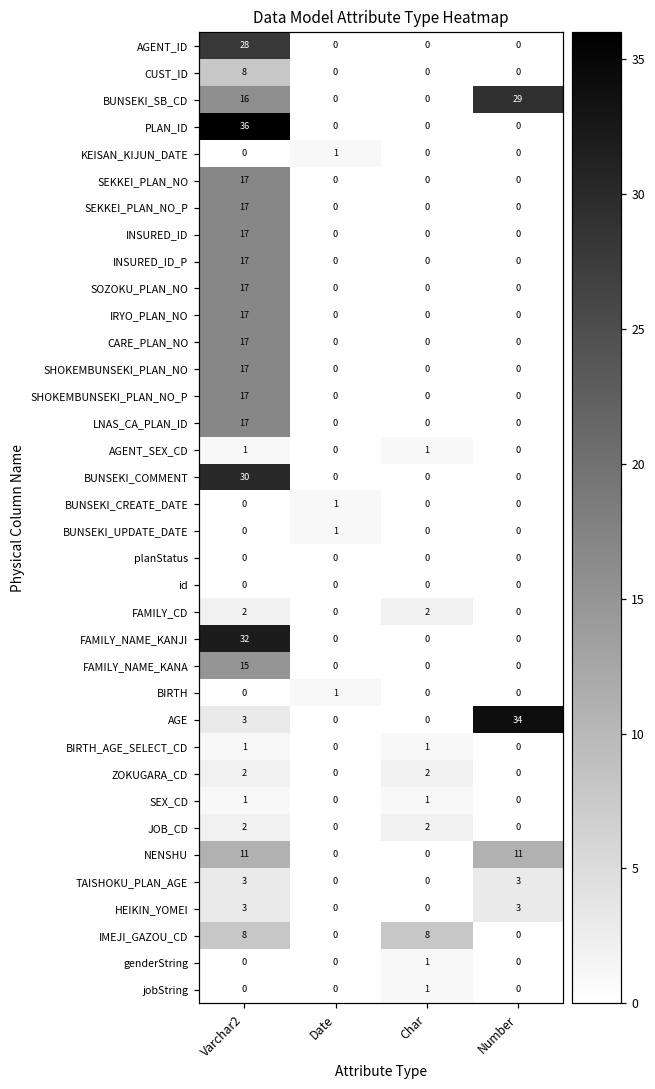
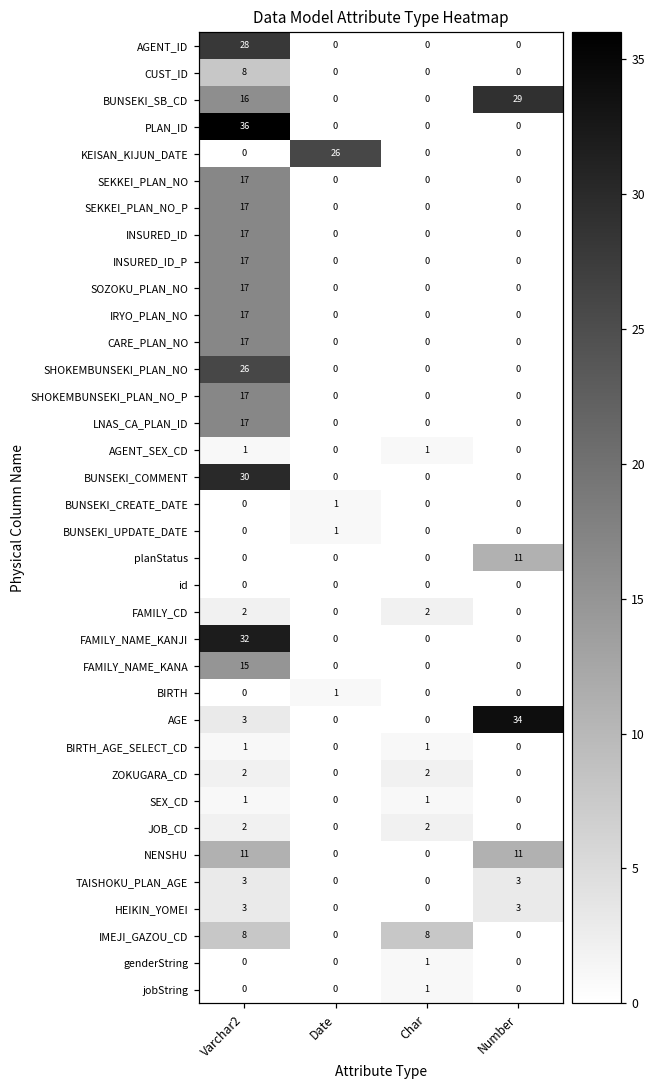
  {
    "AGENT_ID": {
      "Varchar2": 28,
      "Date": 0,
      "Char": 0,
      "Number": 0
    },
    "CUST_ID": {
      "Varchar2": 8,
      "Date": 0,
      "Char": 0,
      "Number": 0
    },
    "BUNSEKI_SB_CD": {
      "Varchar2": 16,
      "Date": 0,
      "Char": 0,
      "Number": 29
    },
    "PLAN_ID": {
      "Varchar2": 36,
      "Date": 0,
      "Char": 0,
      "Number": 0
    },
    "KEISAN_KIJUN_DATE": {
      "Varchar2": 0,
-     "Date": 1,
+     "Date": 26,
      "Char": 0,
      "Number": 0
    },
    "SEKKEI_PLAN_NO": {
      "Varchar2": 17,
      "Date": 0,
      "Char": 0,
      "Number": 0
    },
    "SEKKEI_PLAN_NO_P": {
      "Varchar2": 17,
      "Date": 0,
      "Char": 0,
      "Number": 0
    },
    "INSURED_ID": {
      "Varchar2": 17,
      "Date": 0,
      "Char": 0,
      "Number": 0
    },
    "INSURED_ID_P": {
      "Varchar2": 17,
      "Date": 0,
      "Char": 0,
      "Number": 0
    },
    "SOZOKU_PLAN_NO": {
      "Varchar2": 17,
      "Date": 0,
      "Char": 0,
      "Number": 0
    },
    "IRYO_PLAN_NO": {
      "Varchar2": 17,
      "Date": 0,
      "Char": 0,
      "Number": 0
    },
    "CARE_PLAN_NO": {
      "Varchar2": 17,
      "Date": 0,
      "Char": 0,
      "Number": 0
    },
    "SHOKEMBUNSEKI_PLAN_NO": {
-     "Varchar2": 17,
+     "Varchar2": 26,
      "Date": 0,
      "Char": 0,
      "Number": 0
    },
    "SHOKEMBUNSEKI_PLAN_NO_P": {
      "Varchar2": 17,
      "Date": 0,
      "Char": 0,
      "Number": 0
    },
    "LNAS_CA_PLAN_ID": {
      "Varchar2": 17,
      "Date": 0,
      "Char": 0,
      "Number": 0
    },
    "AGENT_SEX_CD": {
      "Varchar2": 1,
      "Date": 0,
      "Char": 1,
      "Number": 0
    },
    "BUNSEKI_COMMENT": {
      "Varchar2": 30,
      "Date": 0,
      "Char": 0,
      "Number": 0
    },
    "BUNSEKI_CREATE_DATE": {
      "Varchar2": 0,
      "Date": 1,
      "Char": 0,
      "Number": 0
    },
    "BUNSEKI_UPDATE_DATE": {
      "Varchar2": 0,
      "Date": 1,
      "Char": 0,
      "Number": 0
    },
    "planStatus": {
      "Varchar2": 0,
      "Date": 0,
      "Char": 0,
-     "Number": 0
+     "Number": 11
    },
    "id": {
      "Varchar2": 0,
      "Date": 0,
      "Char": 0,
      "Number": 0
    },
    "FAMILY_CD": {
      "Varchar2": 2,
      "Date": 0,
      "Char": 2,
      "Number": 0
    },
    "FAMILY_NAME_KANJI": {
      "Varchar2": 32,
      "Date": 0,
      "Char": 0,
      "Number": 0
    },
    "FAMILY_NAME_KANA": {
      "Varchar2": 15,
      "Date": 0,
      "Char": 0,
      "Number": 0
    },
    "BIRTH": {
      "Varchar2": 0,
      "Date": 1,
      "Char": 0,
      "Number": 0
    },
    "AGE": {
      "Varchar2": 3,
      "Date": 0,
      "Char": 0,
      "Number": 34
    },
    "BIRTH_AGE_SELECT_CD": {
      "Varchar2": 1,
      "Date": 0,
      "Char": 1,
      "Number": 0
    },
    "ZOKUGARA_CD": {
      "Varchar2": 2,
      "Date": 0,
      "Char": 2,
      "Number": 0
    },
    "SEX_CD": {
      "Varchar2": 1,
      "Date": 0,
      "Char": 1,
      "Number": 0
    },
    "JOB_CD": {
      "Varchar2": 2,
      "Date": 0,
      "Char": 2,
      "Number": 0
    },
    "NENSHU": {
      "Varchar2": 11,
      "Date": 0,
      "Char": 0,
      "Number": 11
    },
    "TAISHOKU_PLAN_AGE": {
      "Varchar2": 3,
      "Date": 0,
      "Char": 0,
      "Number": 3
    },
    "HEIKIN_YOMEI": {
      "Varchar2": 3,
      "Date": 0,
      "Char": 0,
      "Number": 3
    },
    "IMEJI_GAZOU_CD": {
      "Varchar2": 8,
      "Date": 0,
      "Char": 8,
      "Number": 0
    },
    "genderString": {
      "Varchar2": 0,
      "Date": 0,
      "Char": 1,
      "Number": 0
    },
    "jobString": {
      "Varchar2": 0,
      "Date": 0,
      "Char": 1,
      "Number": 0
    }
  }
